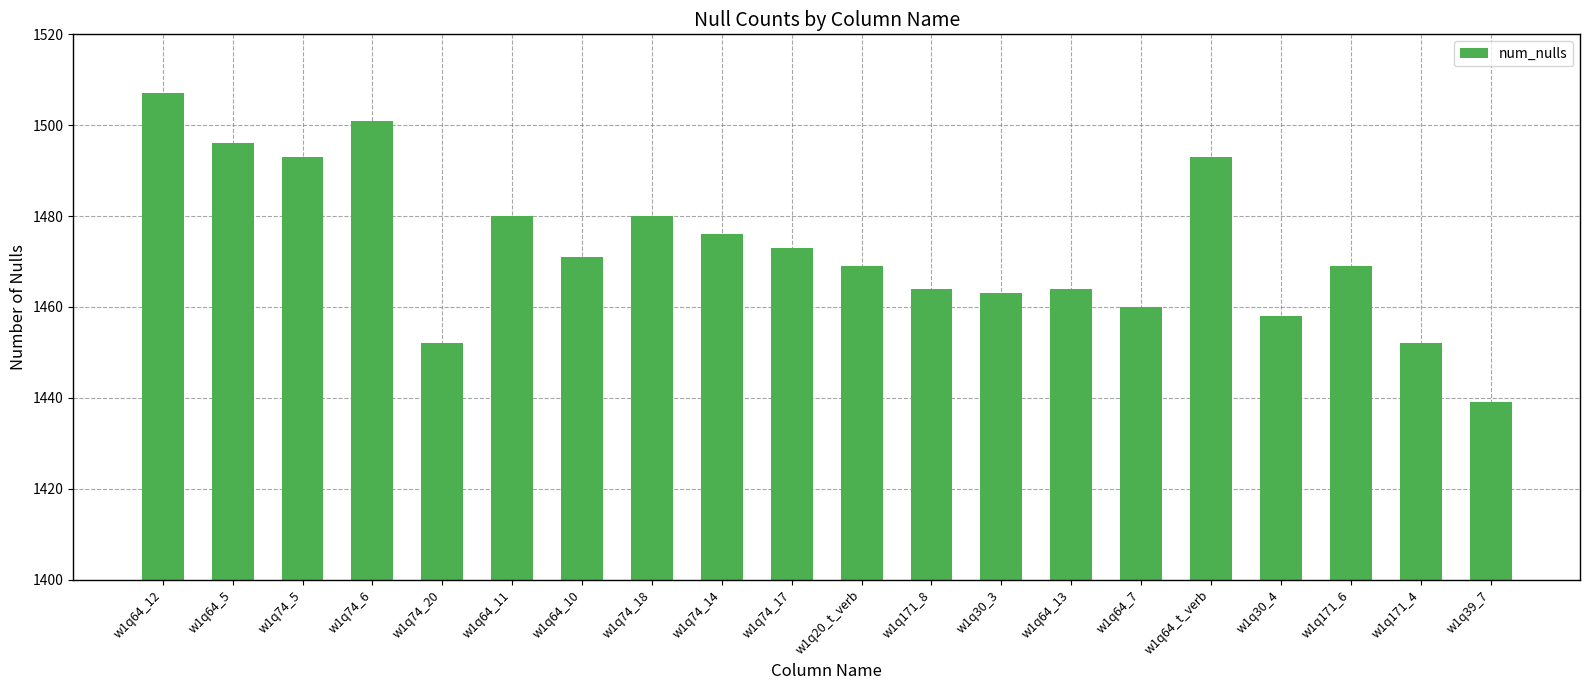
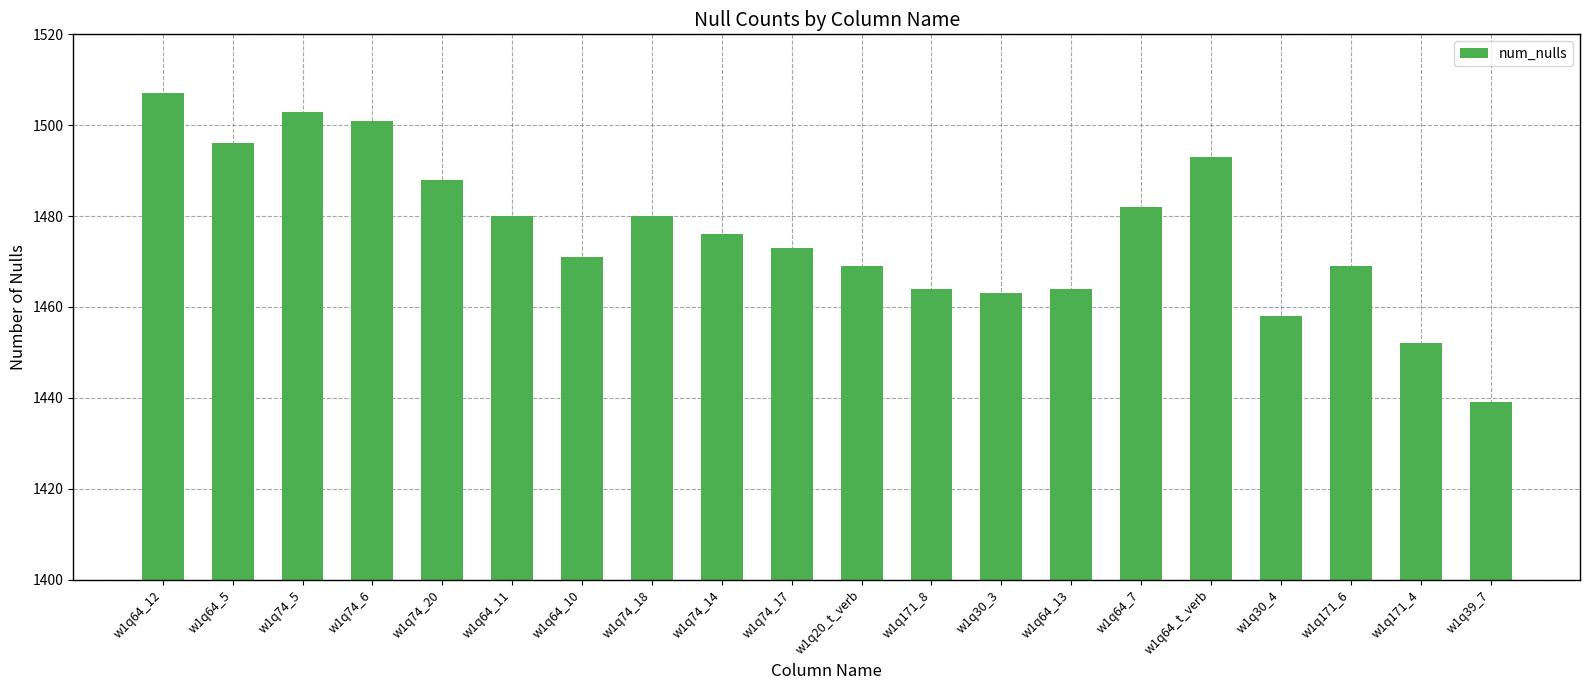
  {
    "w1q64_12": 1507,
    "w1q64_5": 1496,
-   "w1q74_5": 1493,
+   "w1q74_5": 1503,
    "w1q74_6": 1501,
-   "w1q74_20": 1452,
+   "w1q74_20": 1488,
    "w1q64_11": 1480,
    "w1q64_10": 1471,
    "w1q74_18": 1480,
    "w1q74_14": 1476,
    "w1q74_17": 1473,
    "w1q20_t_verb": 1469,
    "w1q171_8": 1464,
    "w1q30_3": 1463,
    "w1q64_13": 1464,
-   "w1q64_7": 1460,
+   "w1q64_7": 1482,
    "w1q64_t_verb": 1493,
    "w1q30_4": 1458,
    "w1q171_6": 1469,
    "w1q171_4": 1452,
    "w1q39_7": 1439
  }
